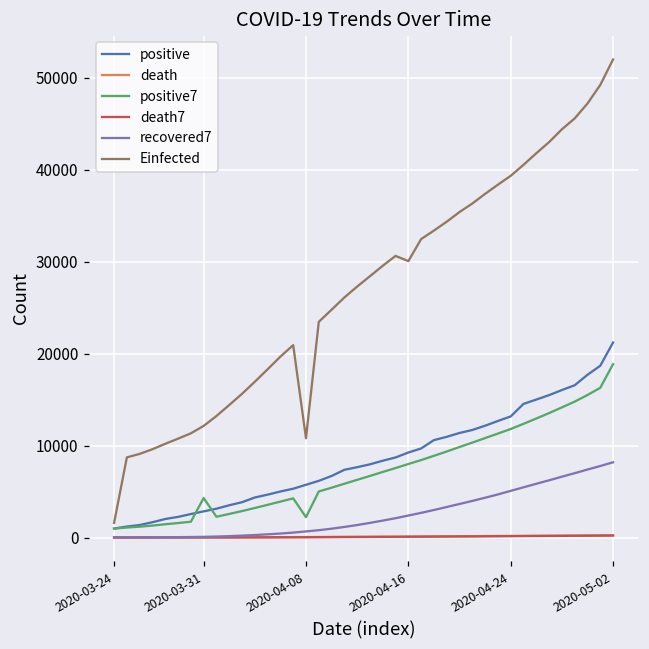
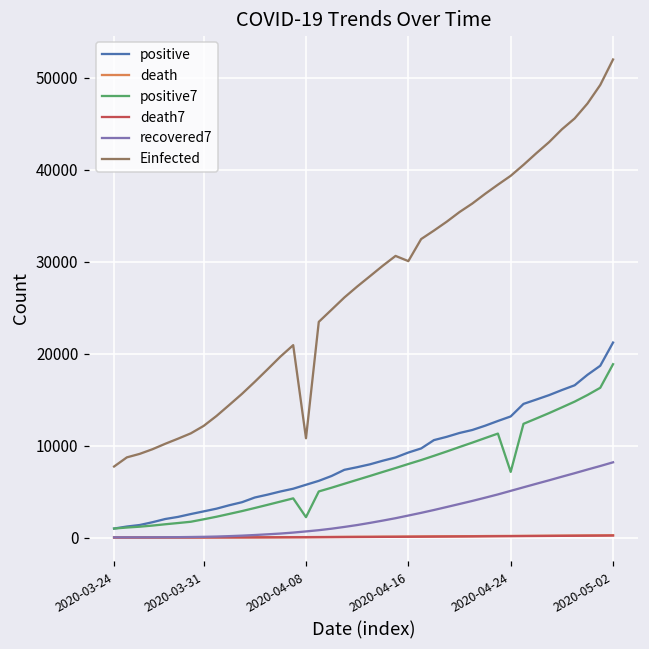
  {
    "positive7": {
-     "2020-03-31": 4000,
+     "2020-03-31": 2000,
      "2020-04-08": 2000,
      "2020-04-16": 8000,
-     "2020-04-24": 12000,
+     "2020-04-24": 7000,
      "2020-05-02": 19000
    },
    "Einfected": {
-     "2020-03-24": 2000,
+     "2020-03-24": 8000,
      "2020-03-31": 12000,
      "2020-04-08": 11000,
      "2020-04-16": 30000,
      "2020-04-24": 39000,
      "2020-05-02": 52000
    }
  }
